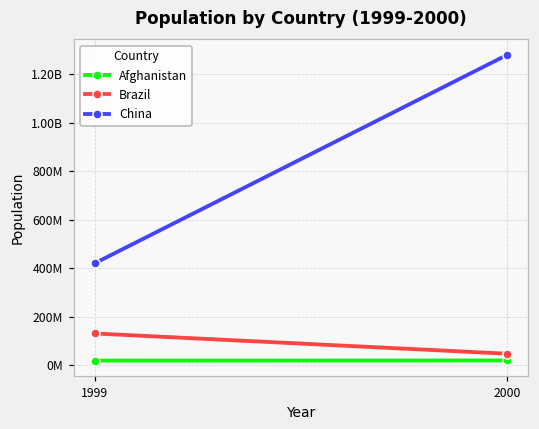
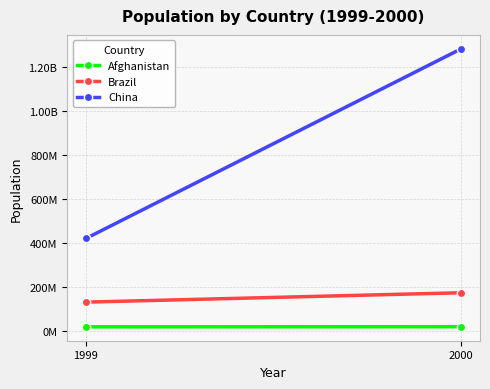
  {
    "Afghanistan": {
      "1999": 20000000,
      "2000": 20000000
    },
    "Brazil": {
      "1999": 130000000,
-     "2000": 50000000
+     "2000": 170000000
    },
    "China": {
      "1999": 420000000,
      "2000": 1280000000
    }
  }
